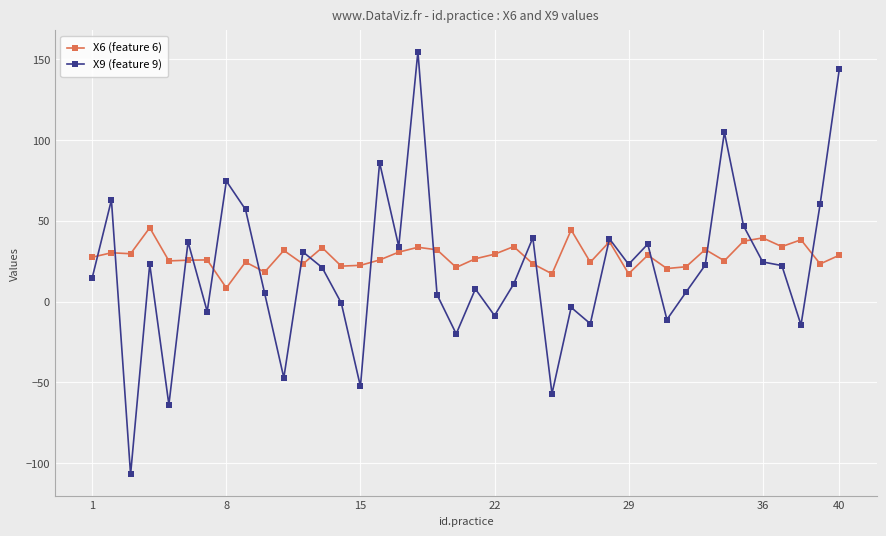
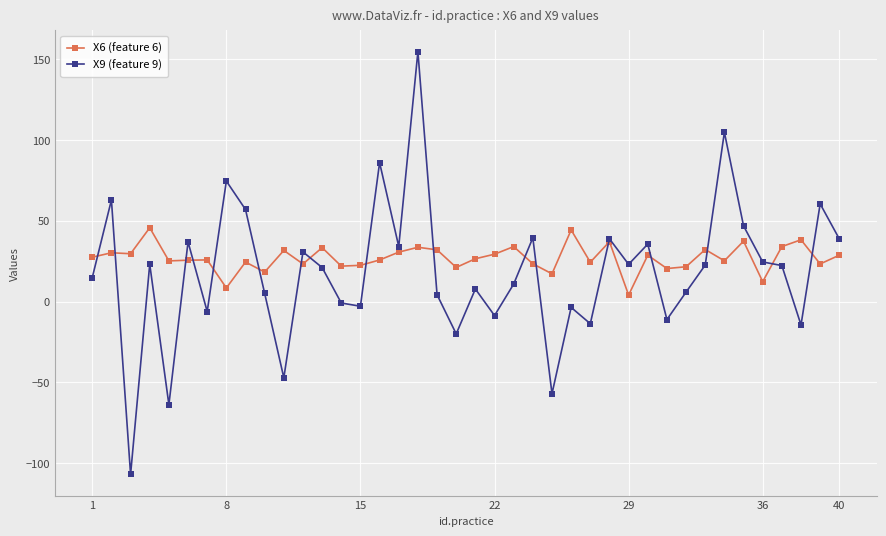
  {
    "X6 (feature 6)": {
      "1": 27,
      "8": 8,
      "15": 22,
      "22": 29,
-     "29": 17,
-     "36": 39,
+     "29": 4,
+     "36": 12,
      "40": 29
    },
    "X9 (feature 9)": {
      "1": 15,
      "8": 75,
-     "15": -53,
+     "15": -3,
      "22": -9,
      "29": 23,
      "36": 25,
-     "40": 144
+     "40": 39
    }
  }
